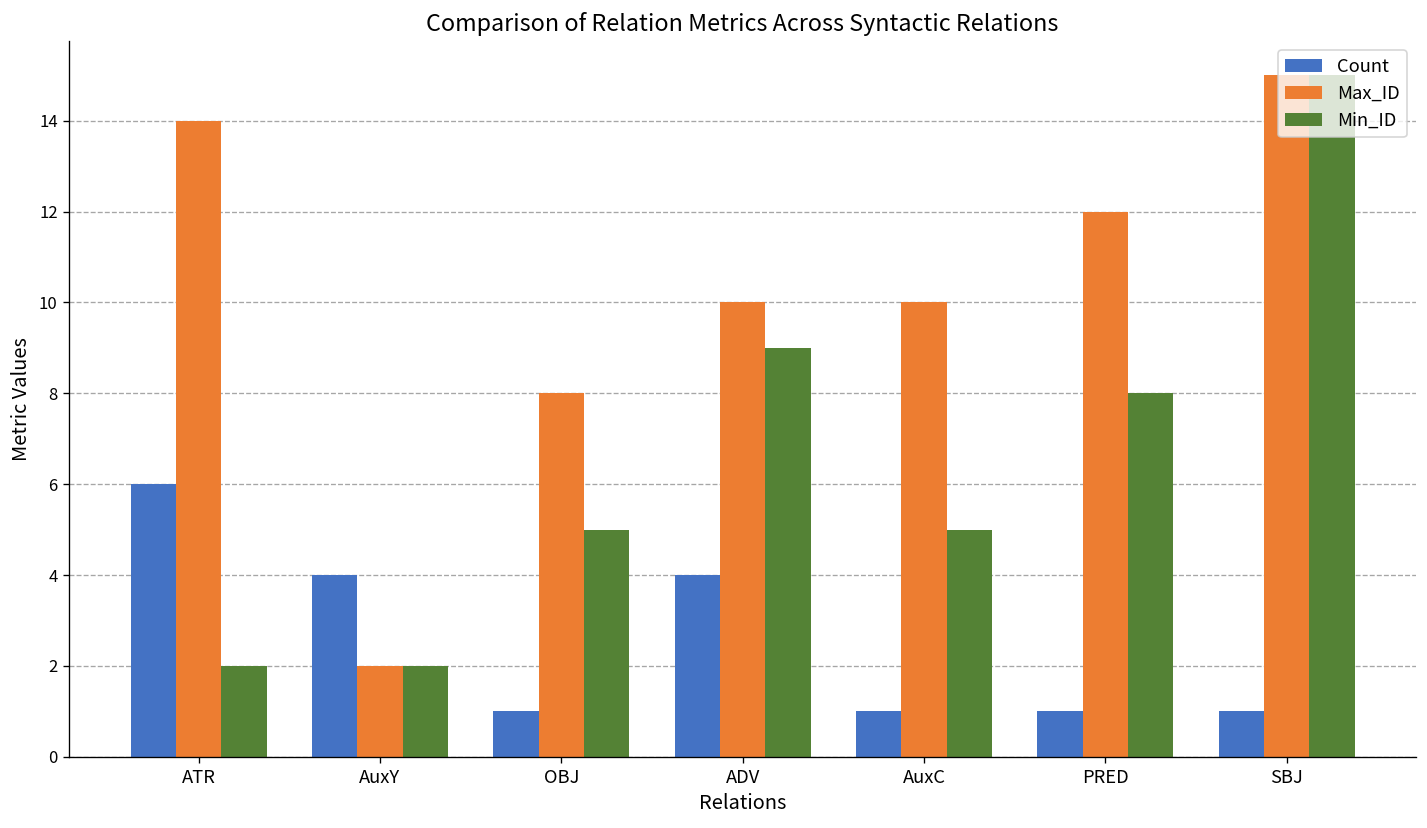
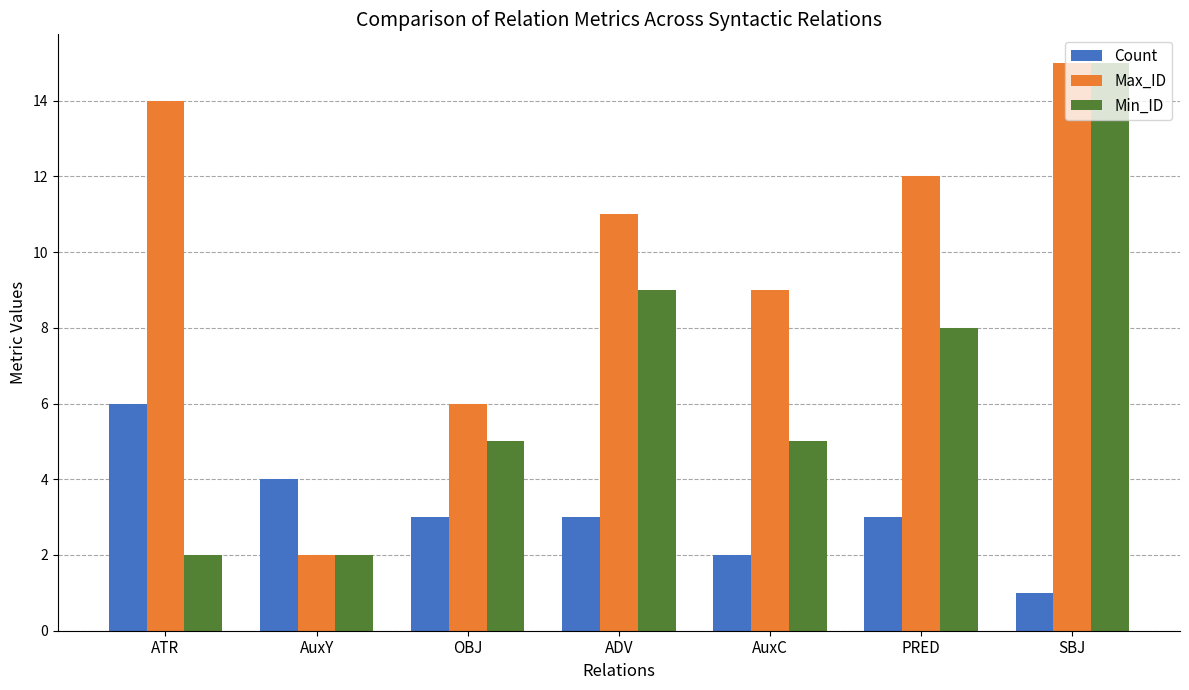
  {
    "Count": {
      "ATR": 6,
      "AuxY": 4,
-     "OBJ": 1,
-     "ADV": 4,
-     "AuxC": 1,
-     "PRED": 1,
+     "OBJ": 3,
+     "ADV": 3,
+     "AuxC": 2,
+     "PRED": 3,
      "SBJ": 1
    },
    "Max_ID": {
      "ATR": 14,
      "AuxY": 2,
-     "OBJ": 8,
-     "ADV": 10,
-     "AuxC": 10,
+     "OBJ": 6,
+     "ADV": 11,
+     "AuxC": 9,
      "PRED": 12
    },
    "Min_ID": {
      "ATR": 2,
      "AuxY": 2,
      "OBJ": 5,
      "ADV": 9,
      "AuxC": 5,
      "PRED": 8
    }
  }
